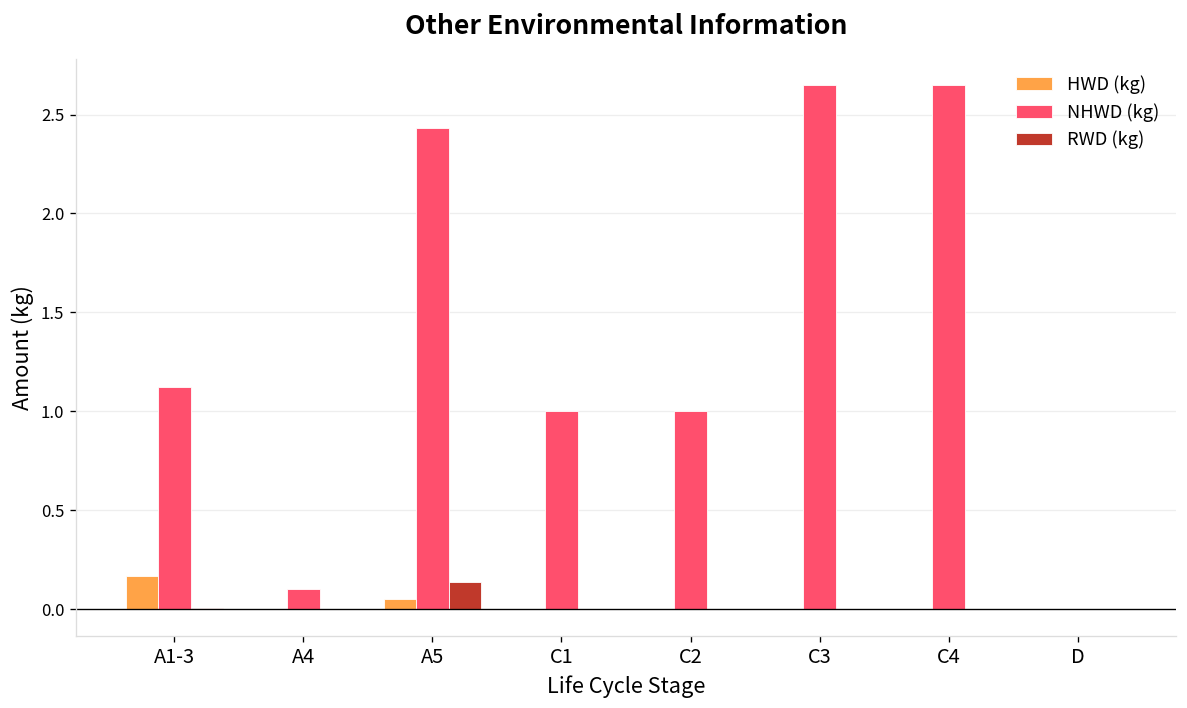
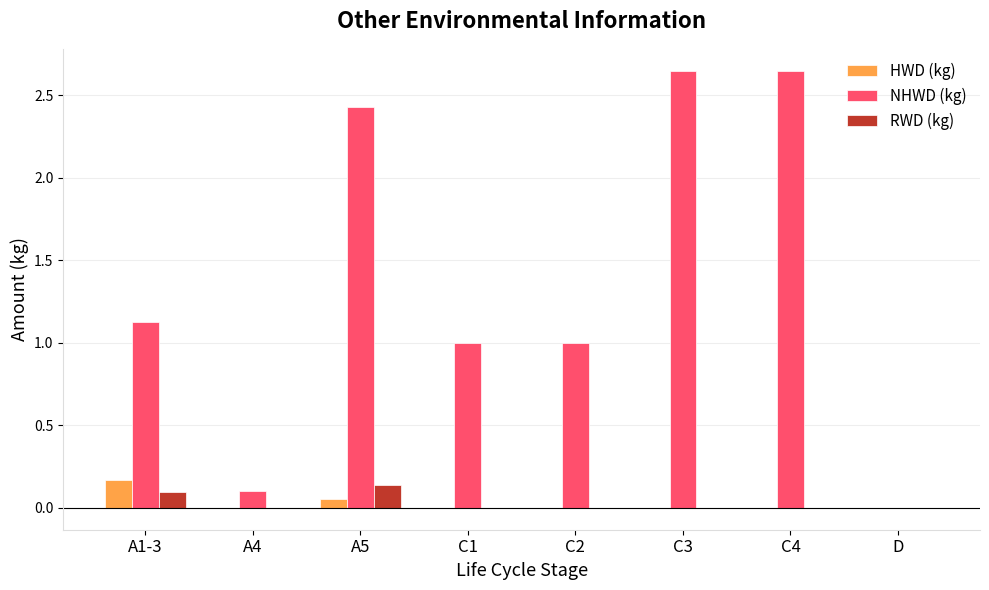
  {
    "HWD (kg)": {
      "A1-3": 0.17,
      "A5": 0.05,
      "C1": 0.00,
      "C2": 0.00,
      "C3": 0.00
    },
    "NHWD (kg)": {
      "A1-3": 1.12,
      "A4": 0.10,
      "A5": 2.43,
      "C1": 1.00,
      "C2": 1.00,
      "C3": 2.65,
      "C4": 2.65
    },
    "RWD (kg)": {
-     "A1-3": 0.00,
+     "A1-3": 0.10,
      "A5": 0.13,
      "C1": 0.00,
      "C2": 0.00,
      "C3": 0.00
    }
  }
